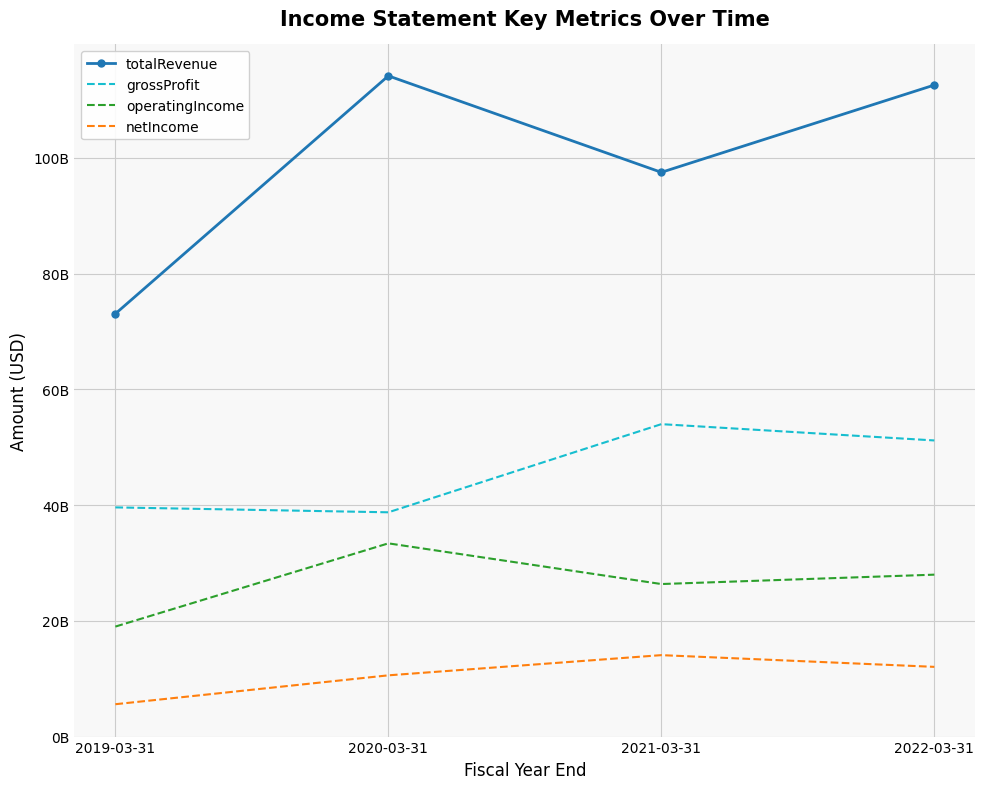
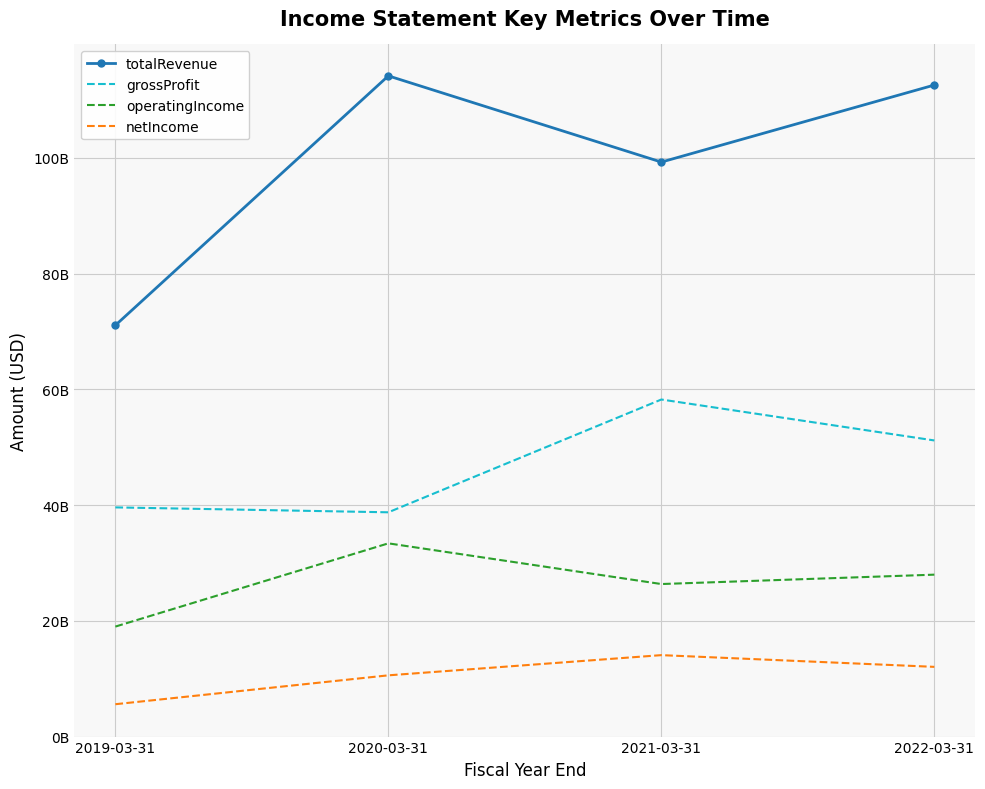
  {
    "totalRevenue": {
-     "2019-03-31": 73000000000,
+     "2019-03-31": 71000000000,
      "2020-03-31": 114000000000,
-     "2021-03-31": 97000000000,
+     "2021-03-31": 99000000000,
      "2022-03-31": 113000000000
    },
    "grossProfit": {
      "2019-03-31": 40000000000,
      "2020-03-31": 39000000000,
-     "2021-03-31": 54000000000,
+     "2021-03-31": 58000000000,
      "2022-03-31": 51000000000
    },
    "operatingIncome": {
      "2019-03-31": 19000000000,
      "2020-03-31": 33000000000,
      "2021-03-31": 26000000000,
      "2022-03-31": 28000000000
    },
    "netIncome": {
      "2019-03-31": 6000000000,
      "2020-03-31": 11000000000,
      "2021-03-31": 14000000000,
      "2022-03-31": 12000000000
    }
  }
